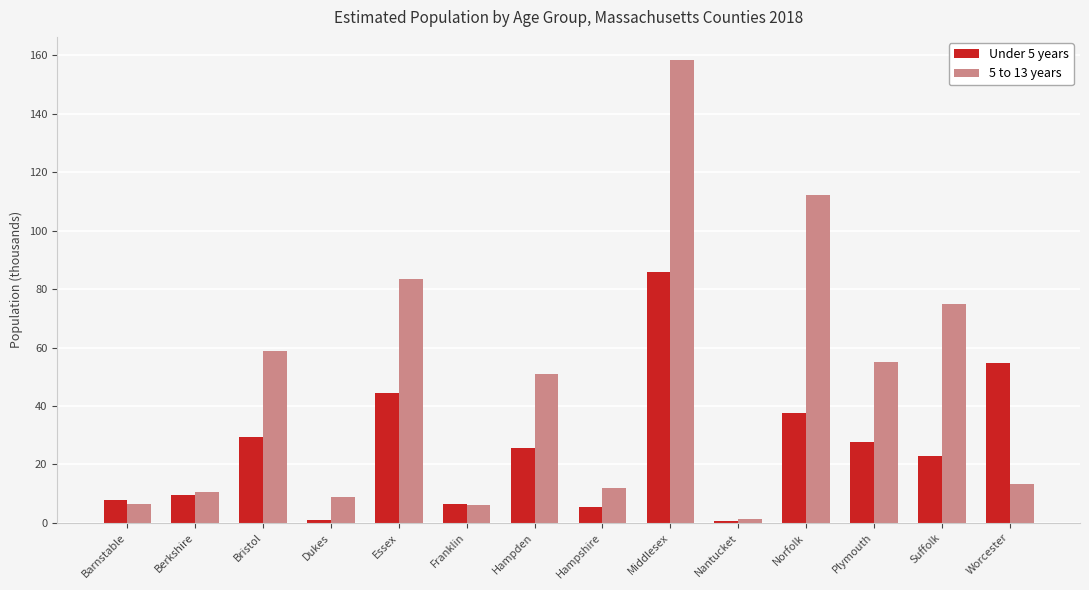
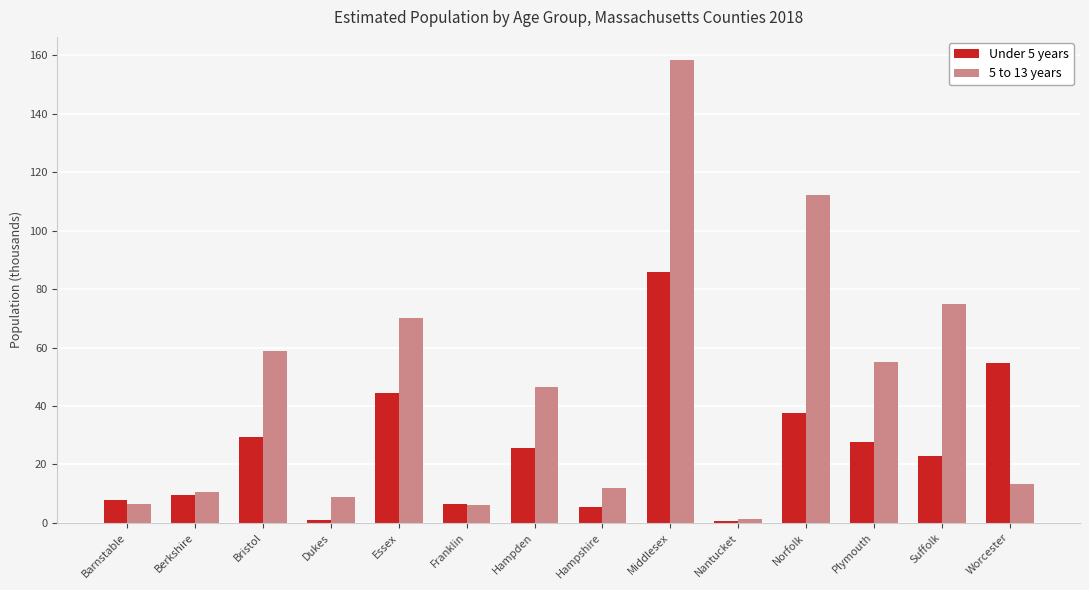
  {
    "Under 5 years": {
      "Barnstable": 8,
      "Berkshire": 9,
      "Bristol": 29,
      "Essex": 44,
      "Franklin": 6,
      "Hampden": 26,
      "Hampshire": 5,
      "Middlesex": 86,
      "Norfolk": 38,
      "Plymouth": 27,
      "Suffolk": 23,
      "Worcester": 55
    },
    "5 to 13 years": {
      "Barnstable": 7,
      "Berkshire": 11,
      "Bristol": 59,
      "Dukes": 9,
-     "Essex": 84,
+     "Essex": 70,
      "Franklin": 6,
-     "Hampden": 51,
+     "Hampden": 47,
      "Hampshire": 12,
      "Middlesex": 158,
      "Nantucket": 1,
      "Norfolk": 112,
      "Plymouth": 55,
      "Suffolk": 75,
      "Worcester": 13
    }
  }
